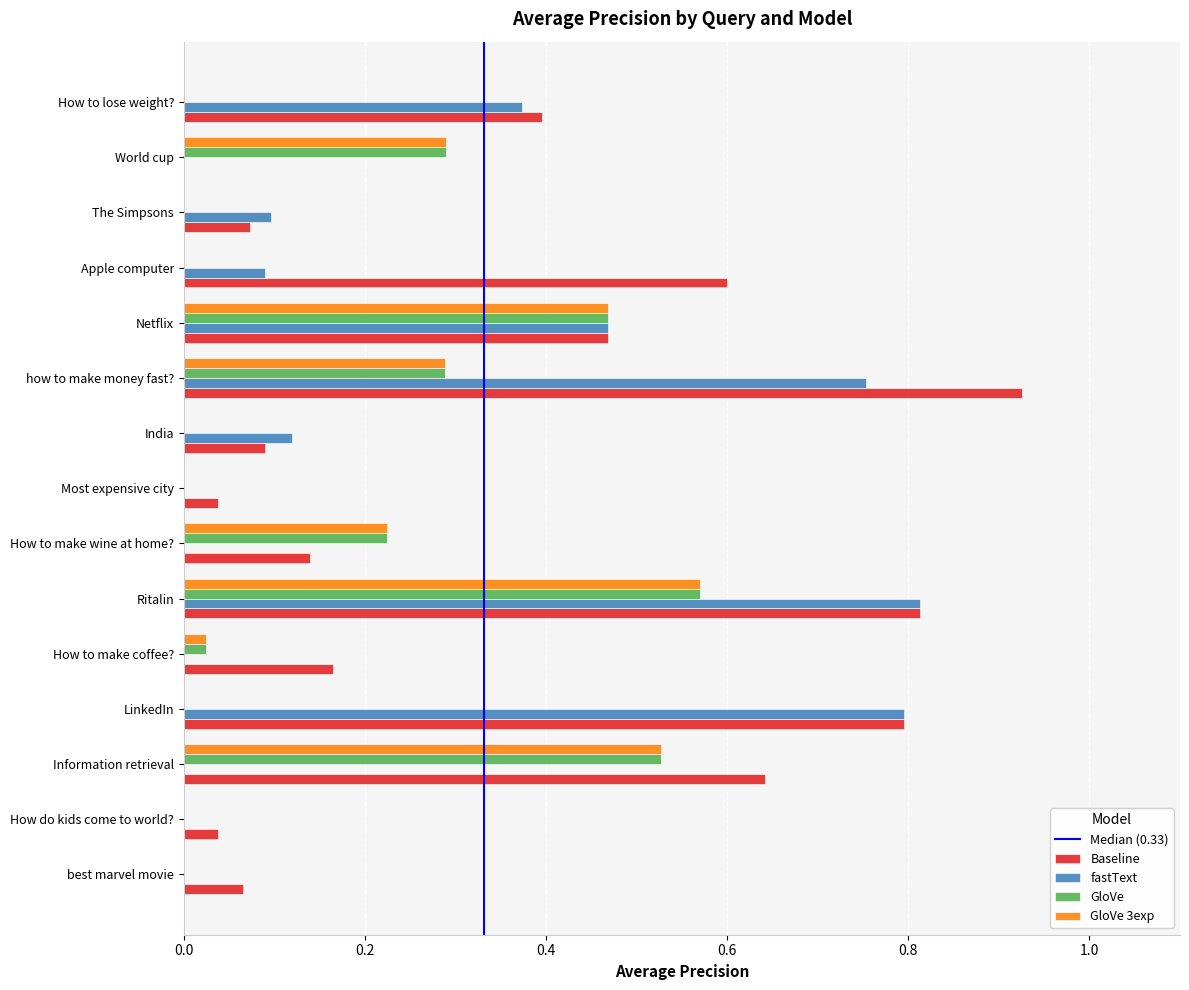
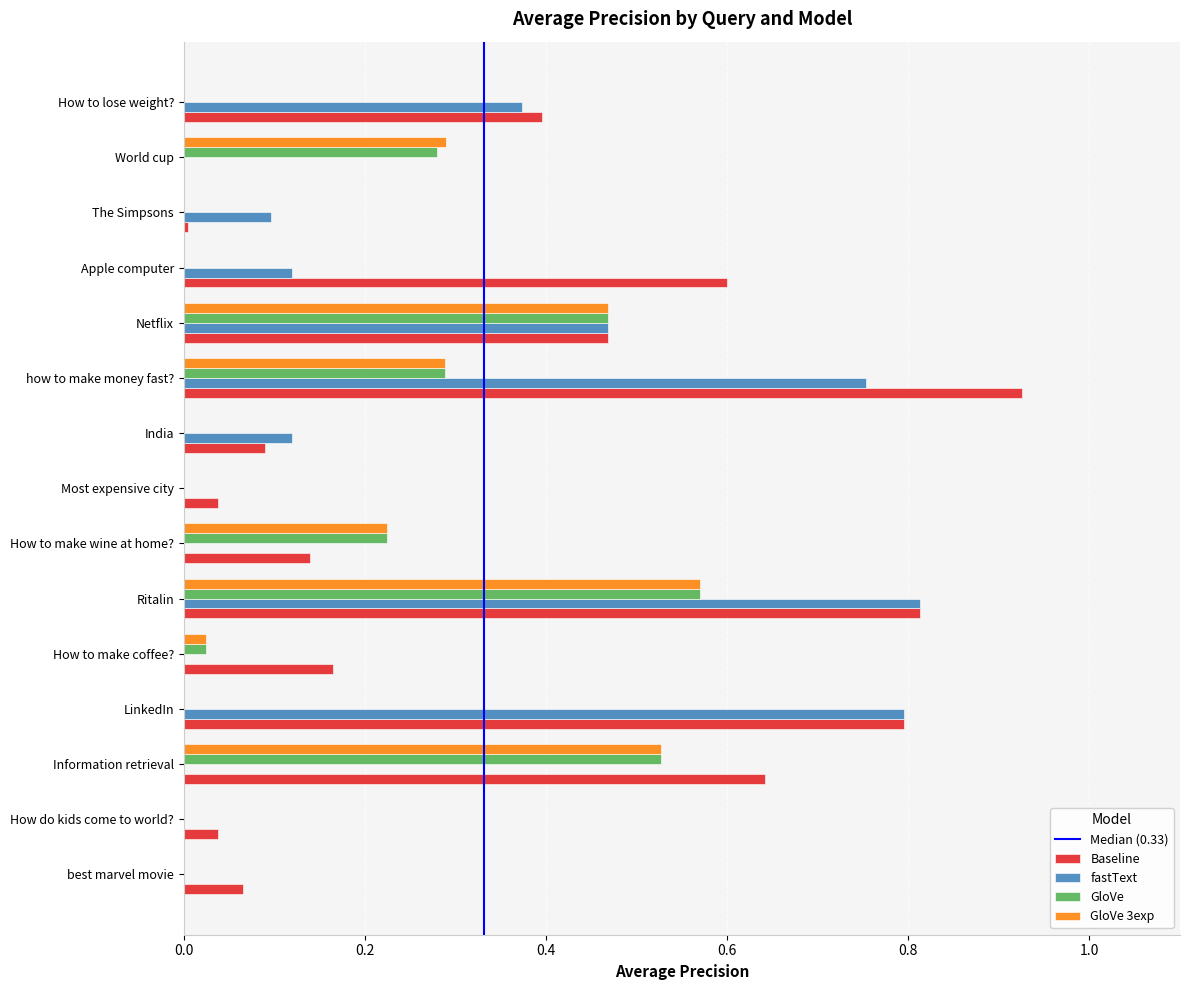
  {
    "Baseline": {
      "How to lose weight?": 0.40,
      "World cup": 0.00,
-     "The Simpsons": 0.07,
+     "The Simpsons": 0.01,
      "Apple computer": 0.60,
      "Netflix": 0.47,
      "how to make money fast?": 0.93,
      "India": 0.09,
      "Most expensive city": 0.04,
      "How to make wine at home?": 0.14,
      "Ritalin": 0.81,
      "How to make coffee?": 0.17,
      "LinkedIn": 0.80,
      "Information retrieval": 0.64,
      "How do kids come to world?": 0.04,
      "best marvel movie": 0.07
    },
    "fastText": {
      "How to lose weight?": 0.37,
      "World cup": 0.00,
      "The Simpsons": 0.10,
-     "Apple computer": 0.09,
+     "Apple computer": 0.12,
      "Netflix": 0.47,
      "how to make money fast?": 0.75,
      "India": 0.12,
      "Most expensive city": 0.00,
      "How to make wine at home?": 0.00,
      "Ritalin": 0.81,
      "How to make coffee?": 0.00,
      "LinkedIn": 0.80,
      "Information retrieval": 0.00,
      "How do kids come to world?": 0.00,
      "best marvel movie": 0.00
    },
    "GloVe": {
      "How to lose weight?": 0.00,
-     "World cup": 0.29,
+     "World cup": 0.28,
      "The Simpsons": 0.00,
      "Apple computer": 0.00,
      "Netflix": 0.47,
      "how to make money fast?": 0.29,
      "India": 0.00,
      "Most expensive city": 0.00,
      "How to make wine at home?": 0.22,
      "Ritalin": 0.57,
      "How to make coffee?": 0.03,
      "LinkedIn": 0.00,
      "Information retrieval": 0.53,
      "How do kids come to world?": 0.00,
      "best marvel movie": 0.00
    },
    "GloVe 3exp": {
      "How to lose weight?": 0.00,
      "World cup": 0.29,
      "The Simpsons": 0.00,
      "Apple computer": 0.00,
      "Netflix": 0.47,
      "how to make money fast?": 0.29,
      "India": 0.00,
      "Most expensive city": 0.00,
      "How to make wine at home?": 0.22,
      "Ritalin": 0.57,
      "How to make coffee?": 0.03,
      "LinkedIn": 0.00,
      "Information retrieval": 0.53,
      "How do kids come to world?": 0.00,
      "best marvel movie": 0.00
    }
  }
